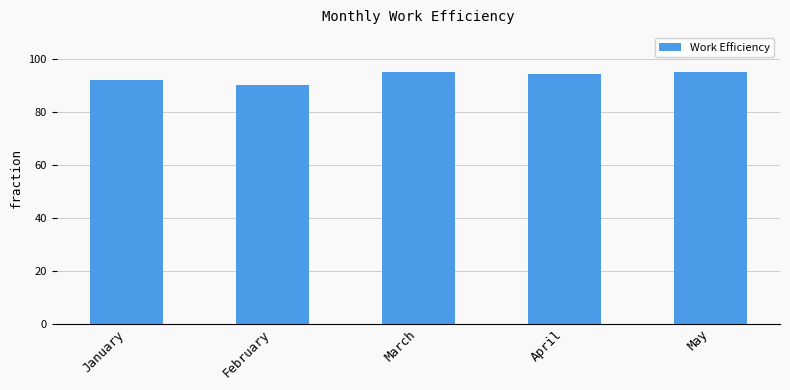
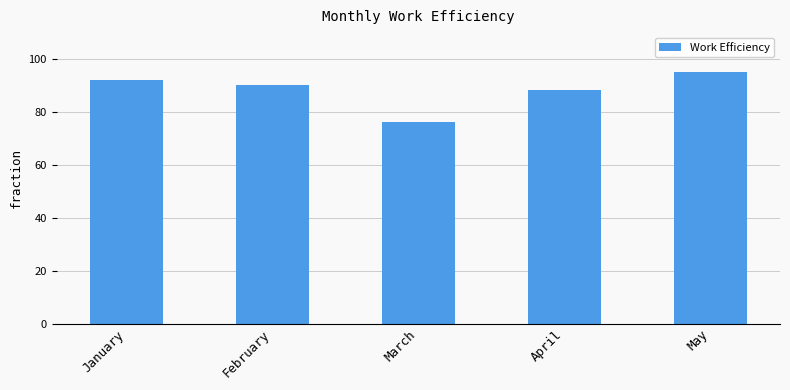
  {
    "January": 92,
    "February": 90,
-   "March": 95,
-   "April": 94,
+   "March": 76,
+   "April": 88,
    "May": 95
  }
